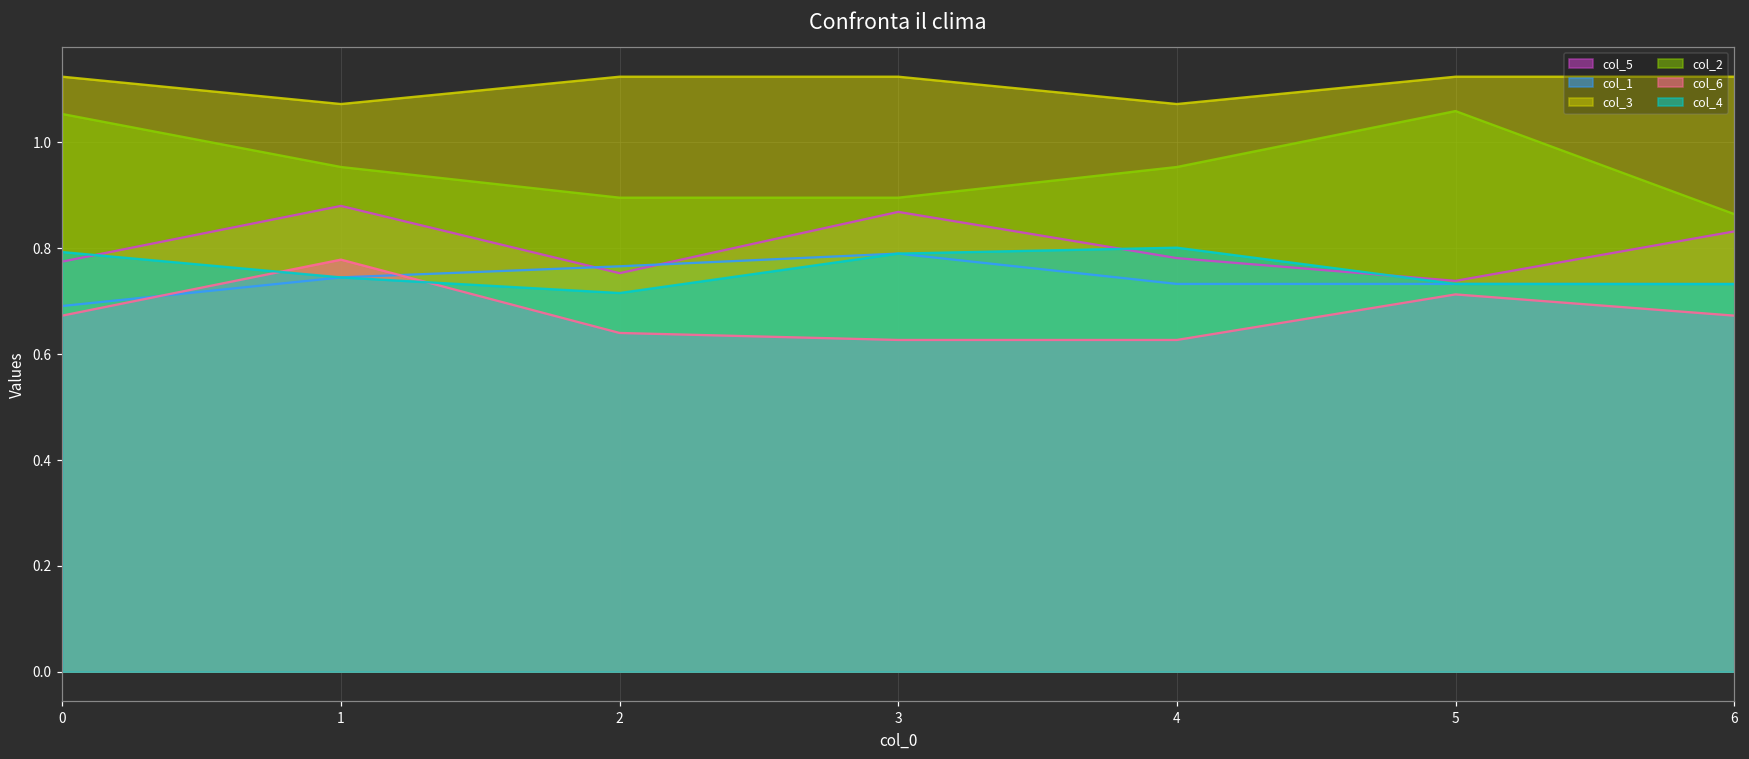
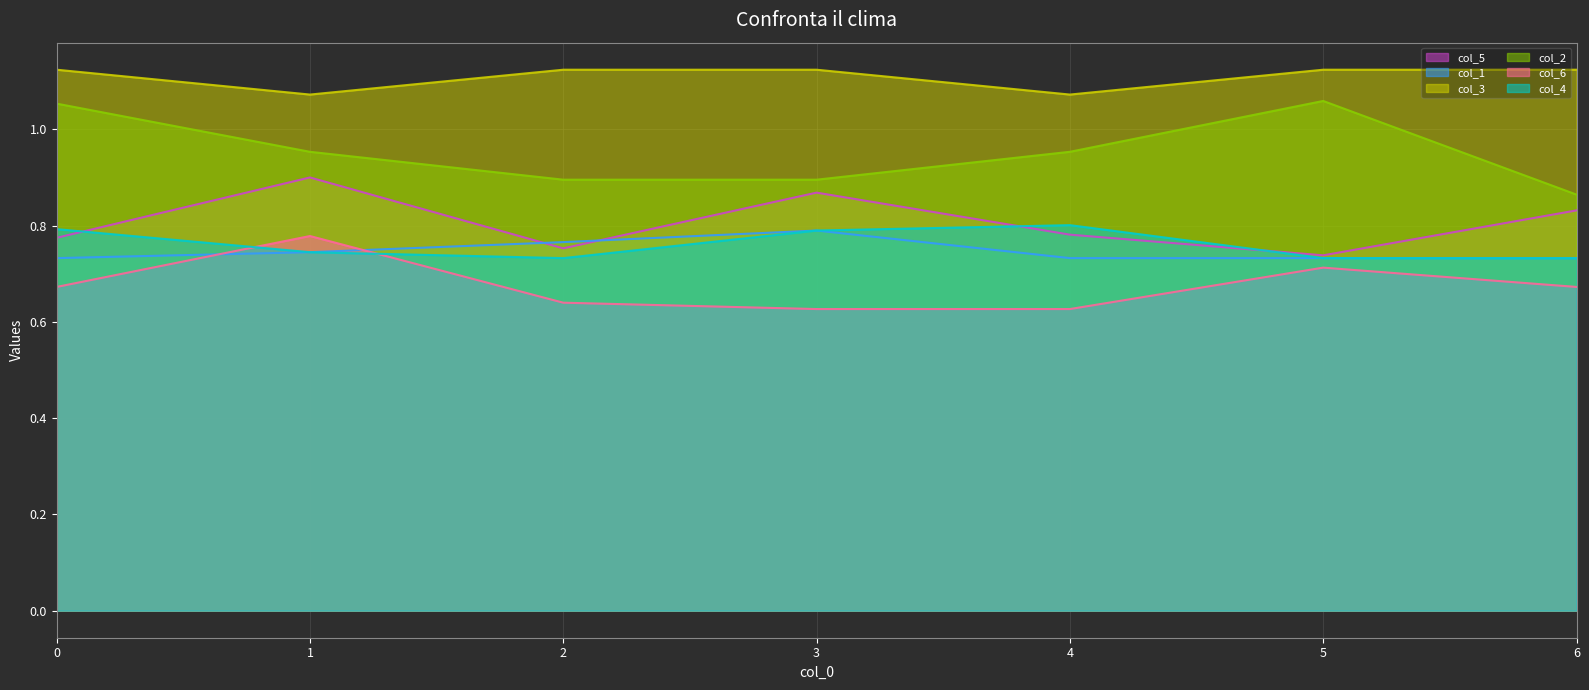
  {
    "col_5": {
      "0": 0.77,
-     "1": 0.88,
+     "1": 0.90,
      "2": 0.75,
      "3": 0.87,
      "4": 0.78,
      "5": 0.74,
      "6": 0.83
    },
    "col_1": {
-     "0": 0.69,
+     "0": 0.73,
      "2": 0.77,
      "4": 0.73
    },
    "col_6": {
      "0": 0.67,
      "1": 0.78,
      "2": 0.64,
      "3": 0.63,
      "4": 0.63,
      "5": 0.71,
      "6": 0.67
    },
    "col_4": {
      "0": 0.79,
-     "2": 0.72,
+     "2": 0.73,
      "4": 0.80
    }
  }
